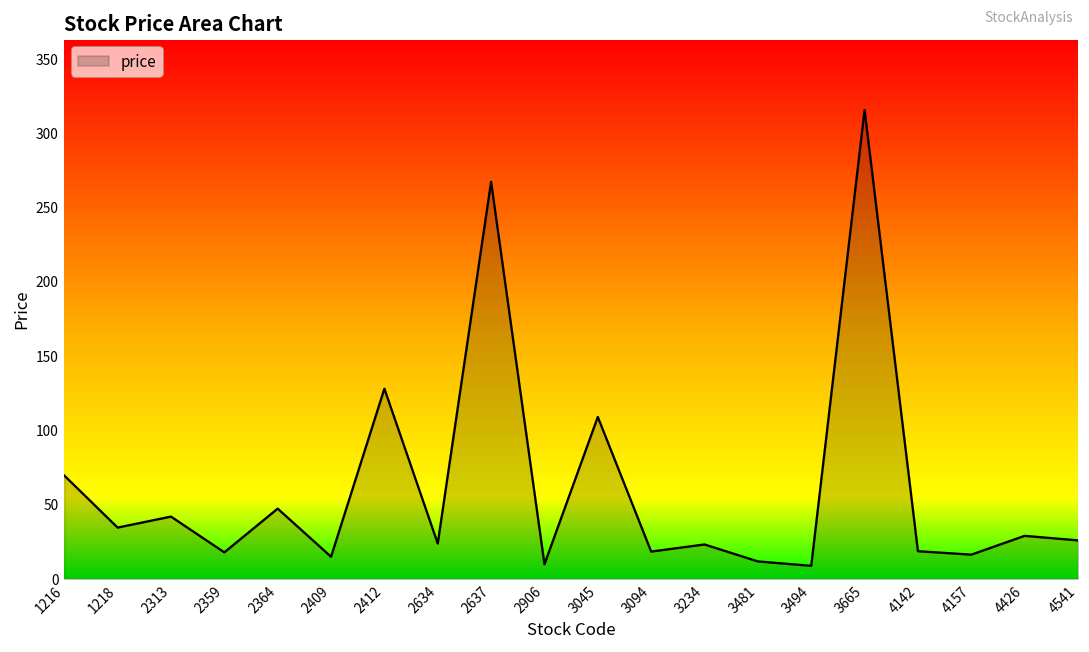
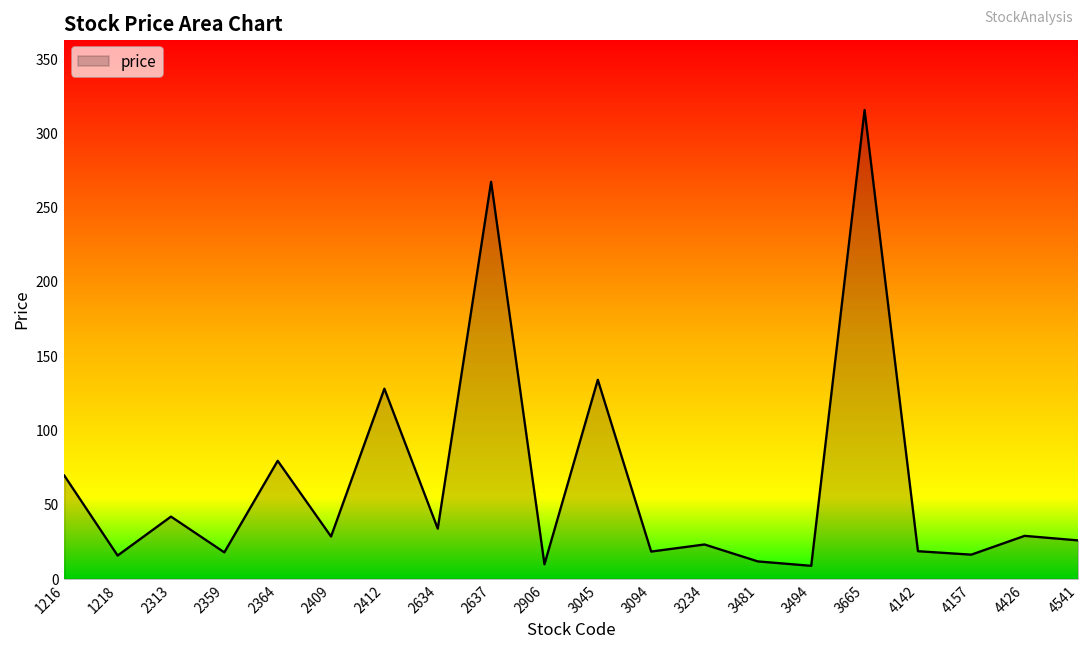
  {
    "1216": 70,
-   "1218": 35,
+   "1218": 16,
    "2313": 42,
    "2359": 18,
-   "2364": 47,
-   "2409": 15,
+   "2364": 80,
+   "2409": 29,
    "2412": 128,
-   "2634": 24,
+   "2634": 34,
    "2637": 267,
    "2906": 10,
-   "3045": 109,
+   "3045": 134,
    "3094": 18,
    "3234": 23,
    "3481": 12,
    "3494": 9,
    "3665": 316,
    "4142": 19,
    "4157": 16,
    "4426": 29,
    "4541": 26
  }
